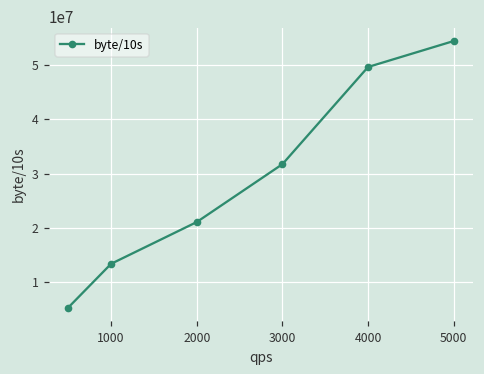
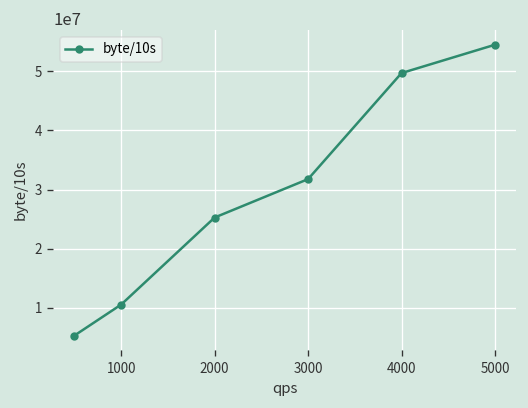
  {
-   "1000": 13000000,
-   "2000": 21000000,
+   "1000": 11000000,
+   "2000": 25000000,
    "3000": 32000000,
    "4000": 50000000,
    "5000": 54000000
  }
